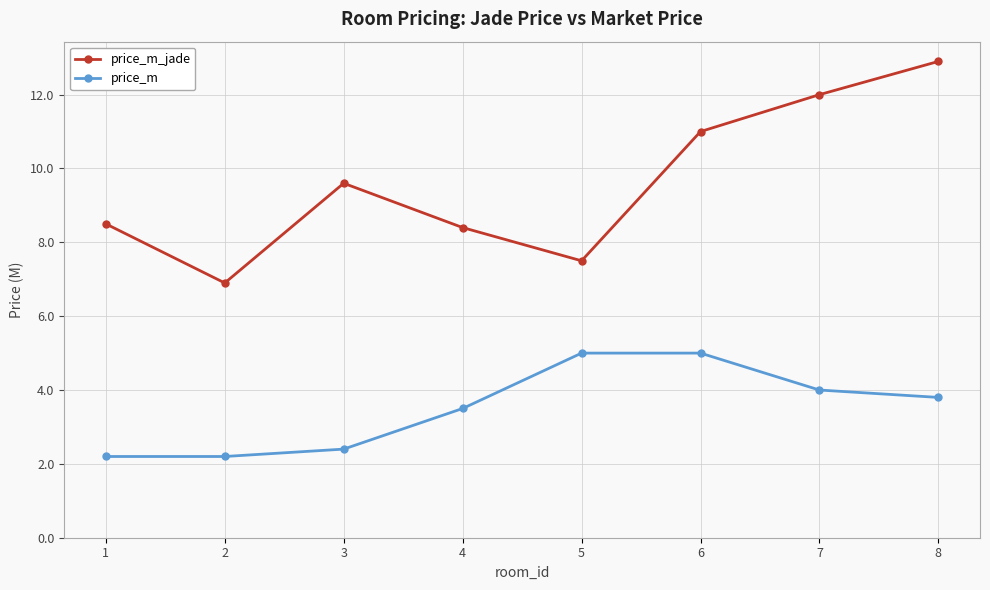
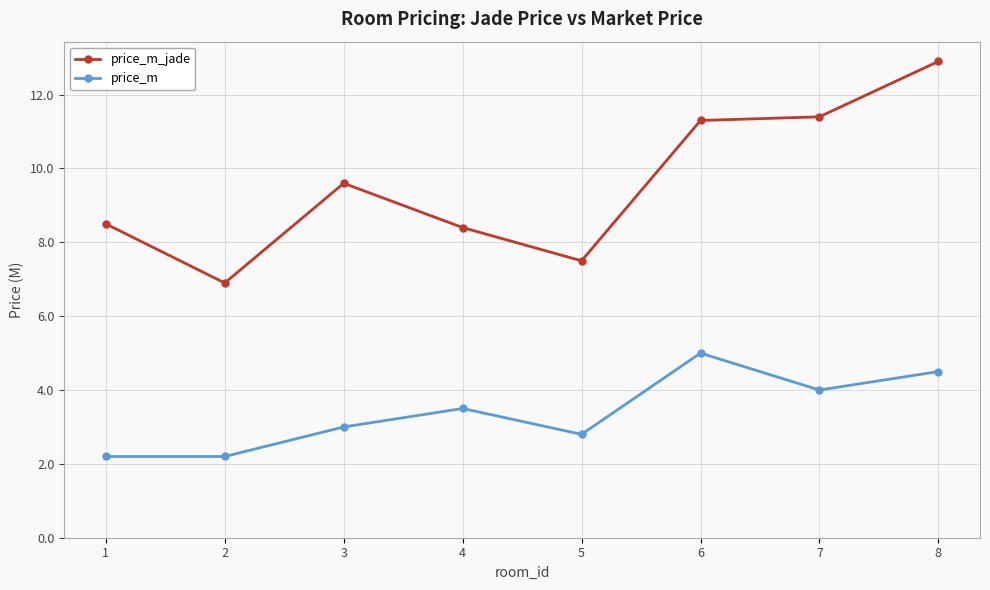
  {
    "price_m_jade": {
      "1": 8.5,
      "2": 6.9,
      "3": 9.6,
      "4": 8.4,
      "5": 7.5,
-     "6": 11.0,
-     "7": 12.0,
+     "6": 11.3,
+     "7": 11.4,
      "8": 12.9
    },
    "price_m": {
      "1": 2.2,
      "2": 2.2,
-     "3": 2.4,
+     "3": 3.0,
      "4": 3.5,
-     "5": 5.0,
+     "5": 2.8,
      "6": 5.0,
      "7": 4.0,
-     "8": 3.8
+     "8": 4.5
    }
  }
